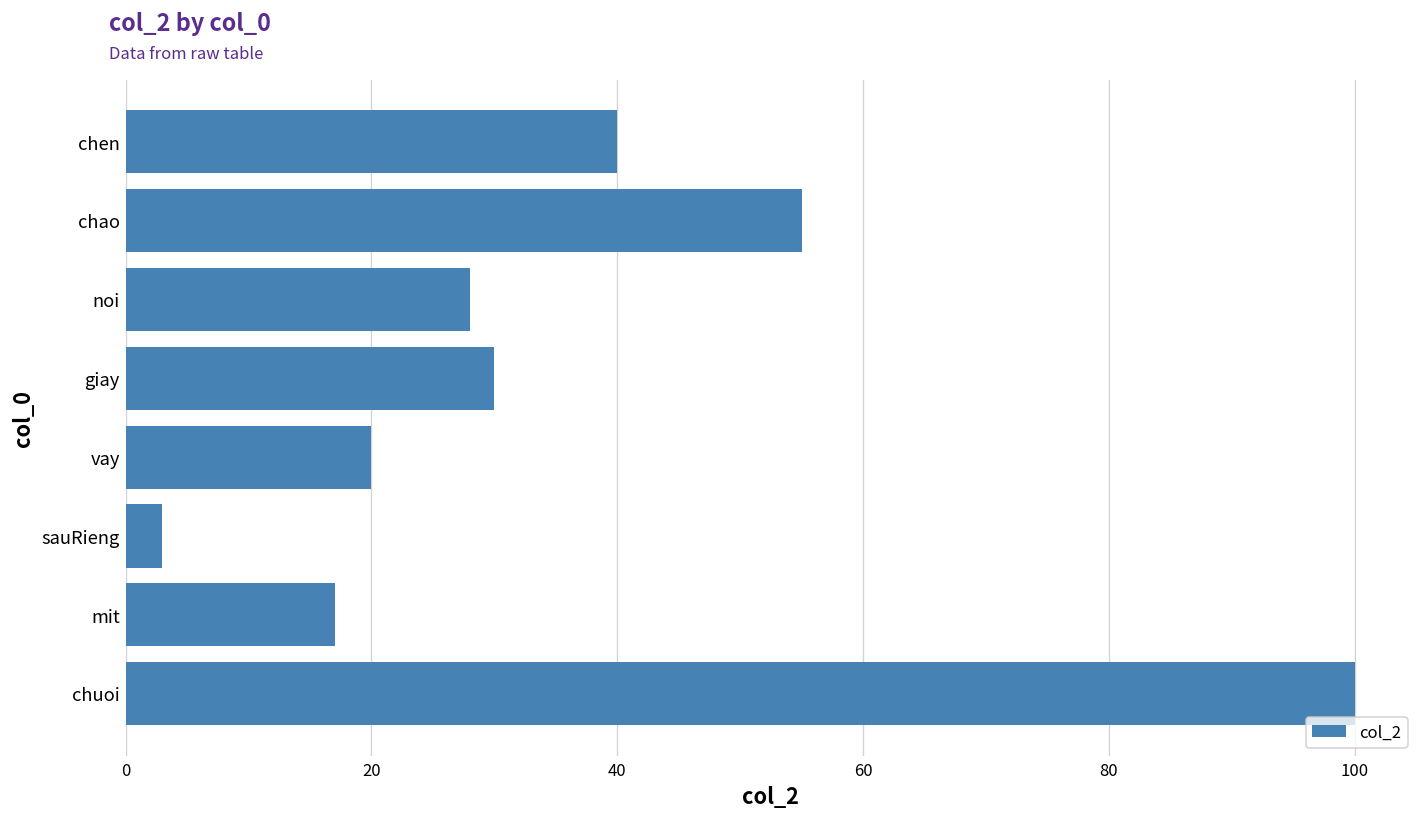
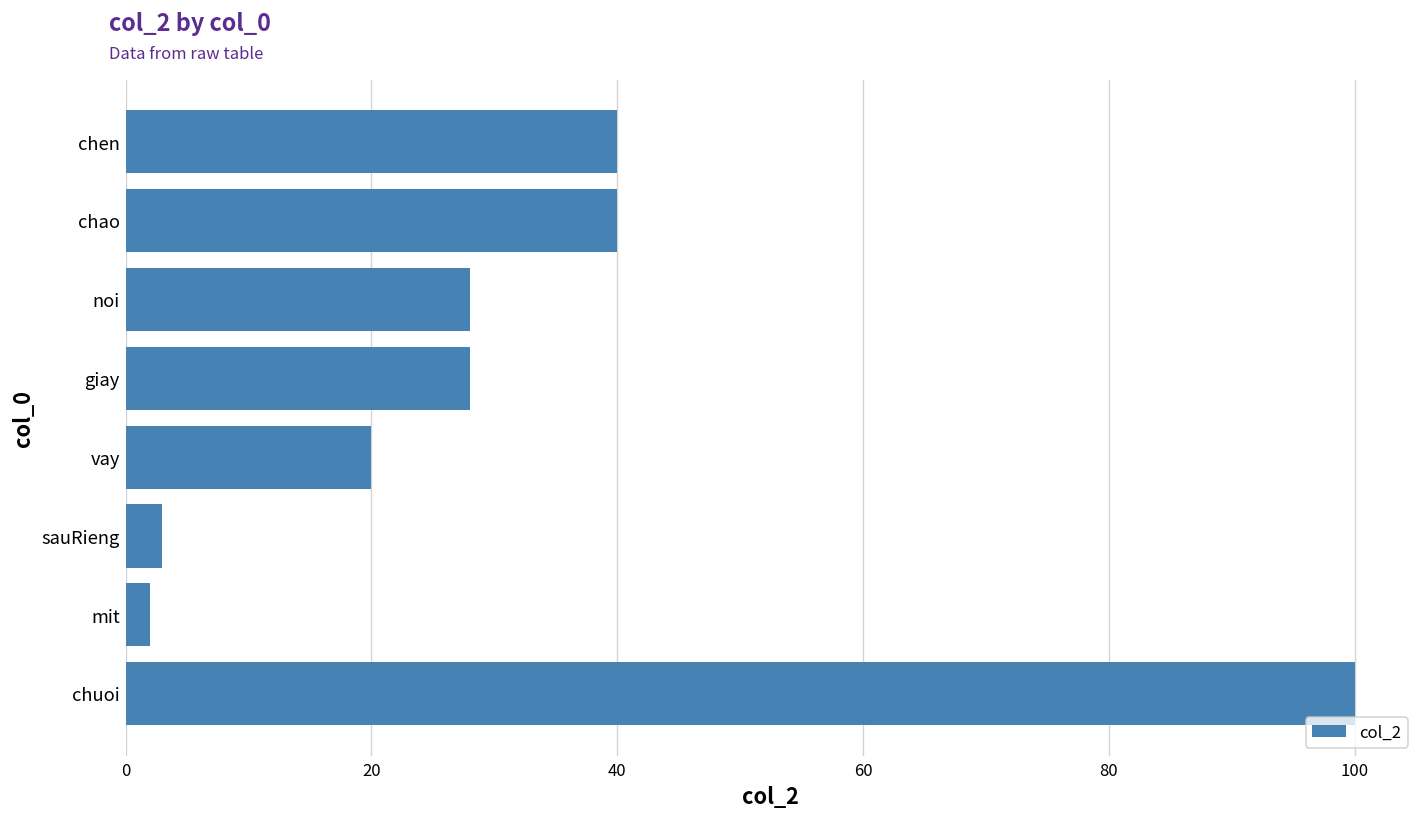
  {
    "chen": 40,
-   "chao": 55,
+   "chao": 40,
    "noi": 28,
-   "giay": 30,
+   "giay": 28,
    "vay": 20,
    "sauRieng": 3,
-   "mit": 17,
+   "mit": 2,
    "chuoi": 100
  }
